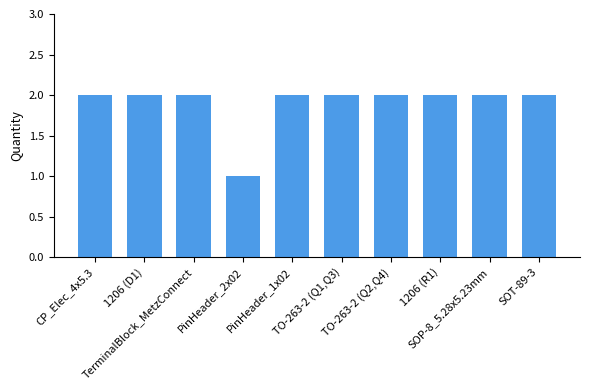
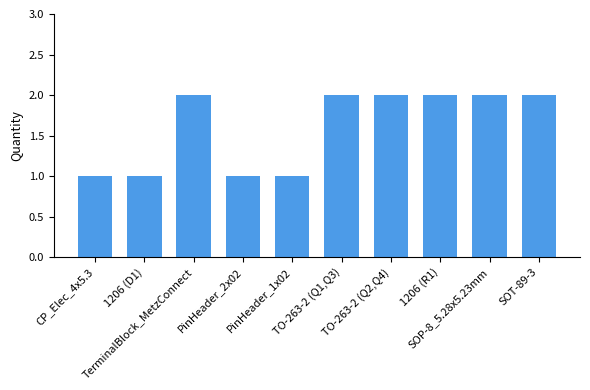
  {
-   "CP_Elec_4x5.3": 2,
-   "1206 (D1)": 2,
+   "CP_Elec_4x5.3": 1,
+   "1206 (D1)": 1,
    "TerminalBlock_MetzConnect": 2,
    "PinHeader_2x02": 1,
-   "PinHeader_1x02": 2,
+   "PinHeader_1x02": 1,
    "TO-263-2 (Q1,Q3)": 2,
    "TO-263-2 (Q2,Q4)": 2,
    "1206 (R1)": 2,
    "SOP-8_5.28x5.23mm": 2,
    "SOT-89-3": 2
  }
